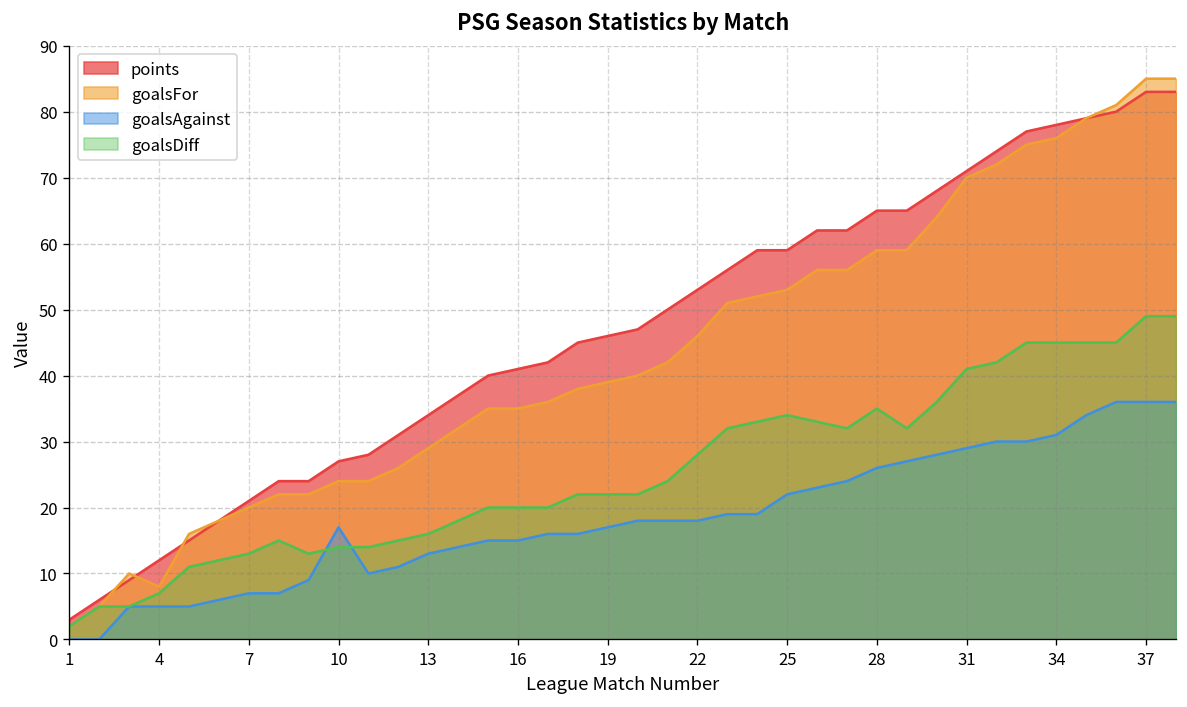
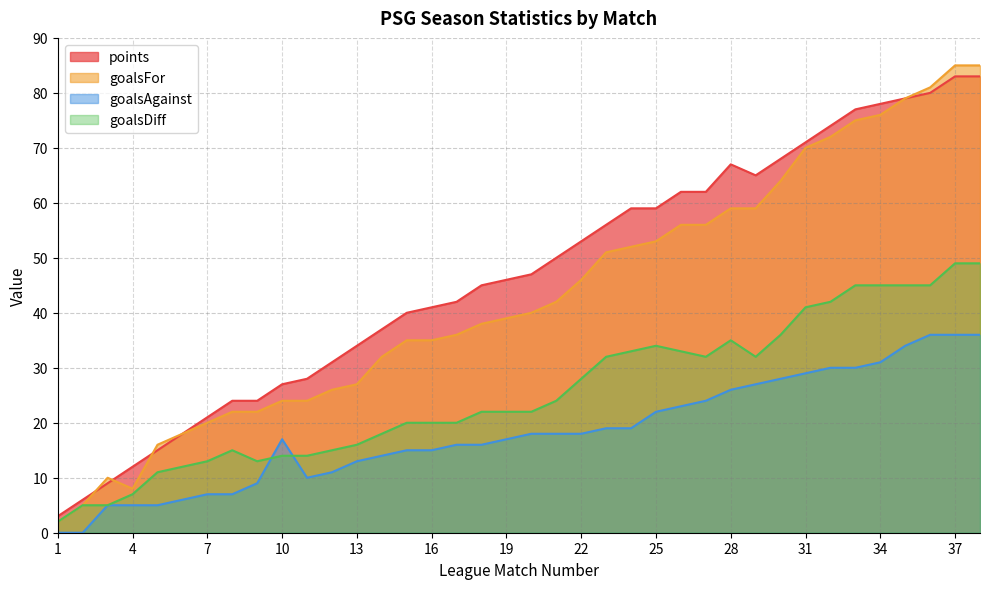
  {
    "points": {
      "1": 3,
      "4": 12,
      "7": 21,
      "10": 27,
      "13": 34,
      "16": 41,
      "19": 46,
      "22": 53,
      "25": 59,
-     "28": 65,
+     "28": 67,
      "31": 71,
      "34": 78,
      "37": 83
    },
    "goalsFor": {
      "4": 8,
      "7": 20,
      "10": 24,
-     "13": 29,
+     "13": 27,
      "16": 35,
      "19": 39,
      "22": 46,
      "25": 53,
      "28": 59,
      "31": 70,
      "34": 76,
      "37": 85
    },
    "goalsAgainst": {
      "1": 0,
      "4": 5,
      "7": 7,
      "10": 17,
      "13": 13,
      "16": 15,
      "19": 17,
      "22": 18,
      "25": 22,
      "28": 26,
      "31": 29,
      "34": 31,
      "37": 36
    },
    "goalsDiff": {
      "4": 7,
      "7": 13,
      "10": 14,
      "13": 16,
      "16": 20,
      "19": 22,
      "22": 28,
      "25": 34,
      "28": 35,
      "31": 41,
      "34": 45,
      "37": 49
    }
  }
